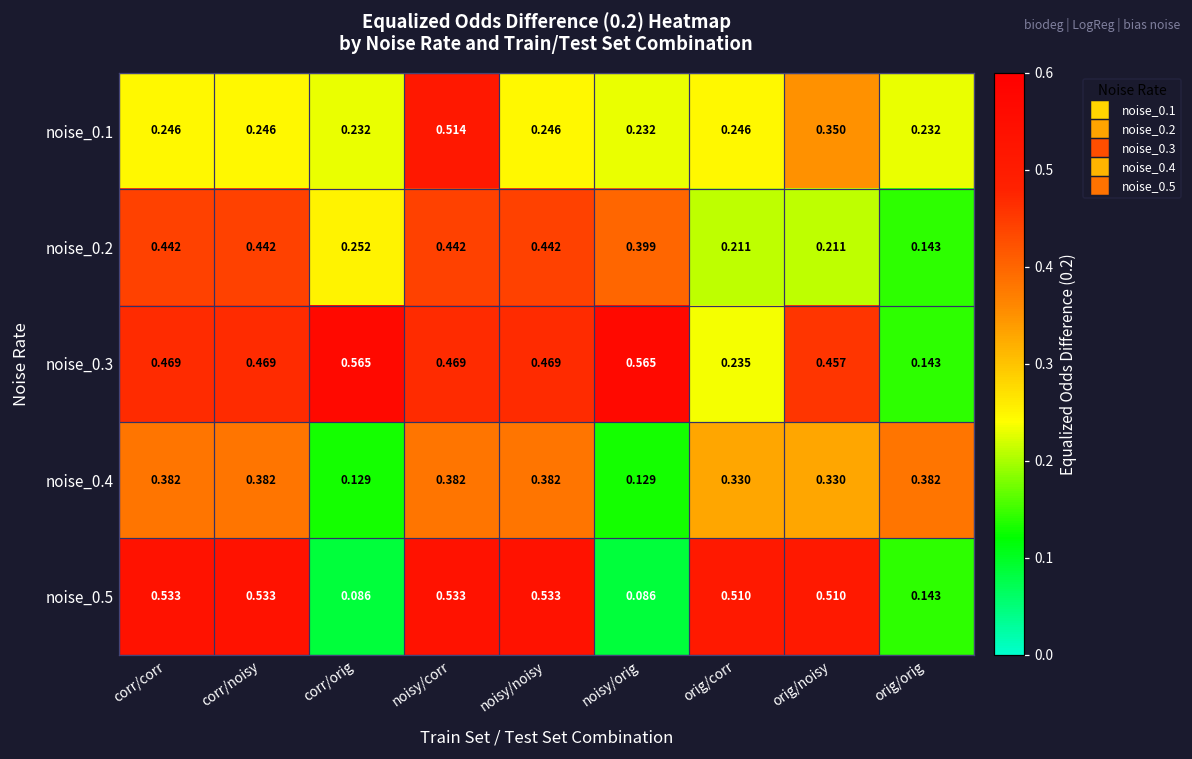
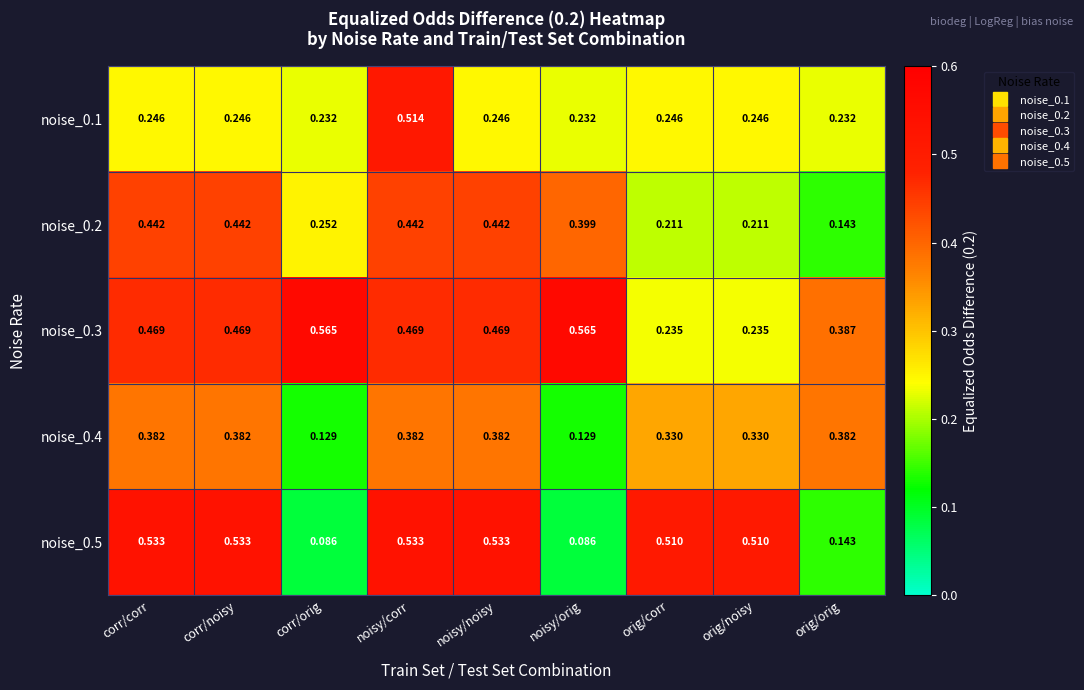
  {
    "noise_0.1": {
      "corr/corr": 0.246,
      "corr/noisy": 0.246,
      "corr/orig": 0.232,
      "noisy/corr": 0.514,
      "noisy/noisy": 0.246,
      "noisy/orig": 0.232,
      "orig/corr": 0.246,
-     "orig/noisy": 0.350,
+     "orig/noisy": 0.246,
      "orig/orig": 0.232
    },
    "noise_0.2": {
      "corr/corr": 0.442,
      "corr/noisy": 0.442,
      "corr/orig": 0.252,
      "noisy/corr": 0.442,
      "noisy/noisy": 0.442,
      "noisy/orig": 0.399,
      "orig/corr": 0.211,
      "orig/noisy": 0.211,
      "orig/orig": 0.143
    },
    "noise_0.3": {
      "corr/corr": 0.469,
      "corr/noisy": 0.469,
      "corr/orig": 0.565,
      "noisy/corr": 0.469,
      "noisy/noisy": 0.469,
      "noisy/orig": 0.565,
      "orig/corr": 0.235,
-     "orig/noisy": 0.457,
-     "orig/orig": 0.143
+     "orig/noisy": 0.235,
+     "orig/orig": 0.387
    },
    "noise_0.4": {
      "corr/corr": 0.382,
      "corr/noisy": 0.382,
      "corr/orig": 0.129,
      "noisy/corr": 0.382,
      "noisy/noisy": 0.382,
      "noisy/orig": 0.129,
      "orig/corr": 0.330,
      "orig/noisy": 0.330,
      "orig/orig": 0.382
    },
    "noise_0.5": {
      "corr/corr": 0.533,
      "corr/noisy": 0.533,
      "corr/orig": 0.086,
      "noisy/corr": 0.533,
      "noisy/noisy": 0.533,
      "noisy/orig": 0.086,
      "orig/corr": 0.510,
      "orig/noisy": 0.510,
      "orig/orig": 0.143
    }
  }
